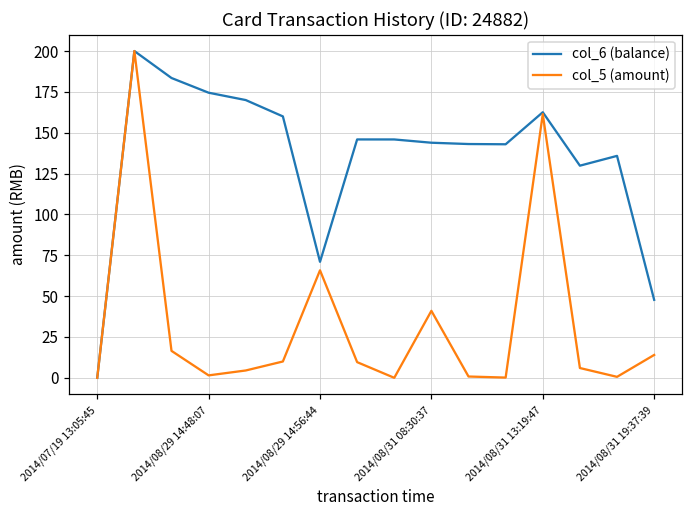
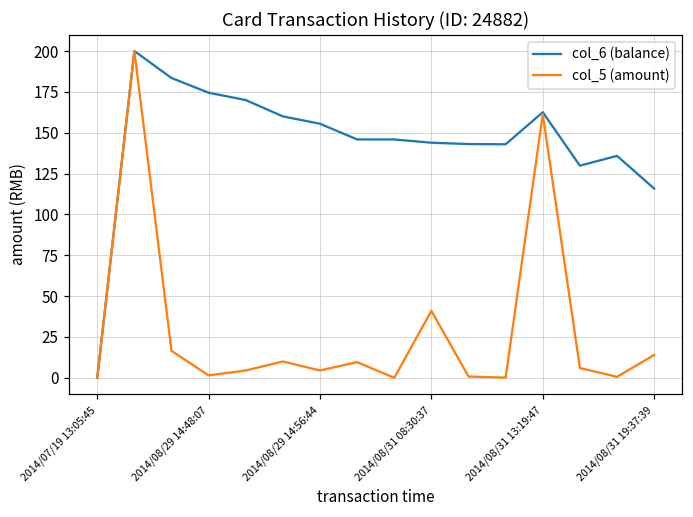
  {
    "col_6 (balance)": {
      "2014/08/29 14:48:07": 175,
-     "2014/08/29 14:56:44": 71,
+     "2014/08/29 14:56:44": 156,
      "2014/08/31 08:30:37": 144,
-     "2014/08/31 19:37:39": 48
+     "2014/08/31 19:37:39": 116
    },
    "col_5 (amount)": {
      "2014/08/29 14:48:07": 2,
-     "2014/08/29 14:56:44": 66,
+     "2014/08/29 14:56:44": 5,
      "2014/08/31 08:30:37": 41,
      "2014/08/31 19:37:39": 14
    }
  }
